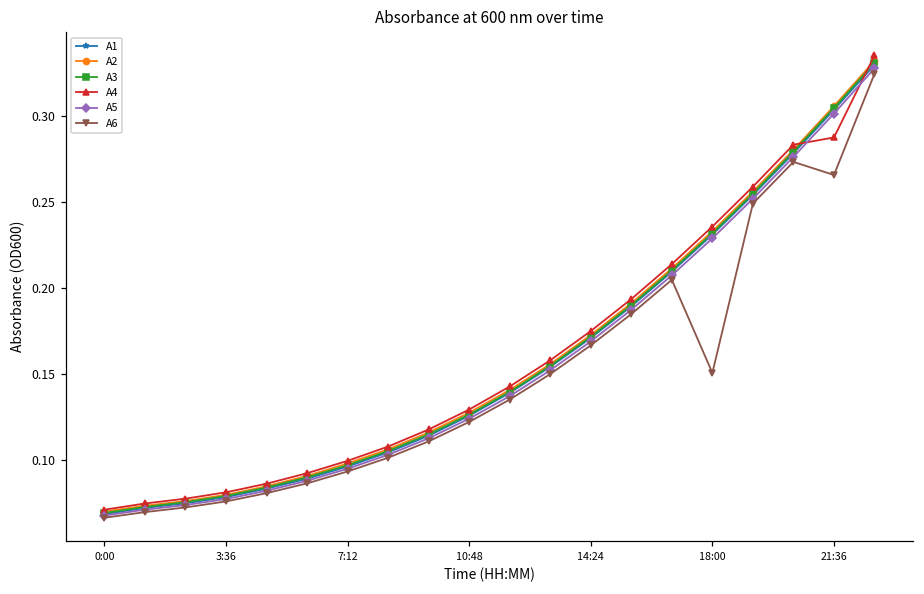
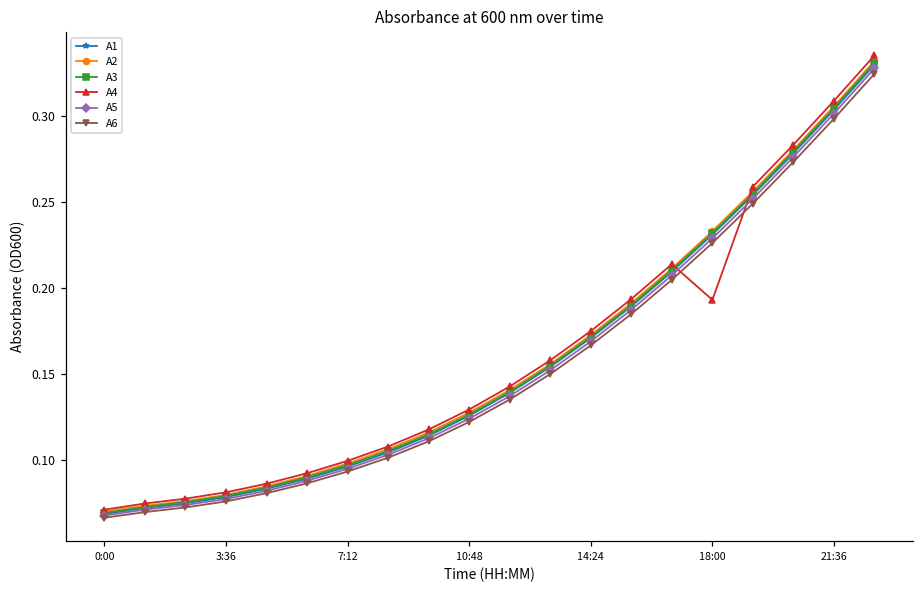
  {
    "A4": {
      "10:48": 0.129,
      "14:24": 0.175,
-     "18:00": 0.236,
-     "21:36": 0.288
+     "18:00": 0.193,
+     "21:36": 0.309
    },
    "A5": {
      "10:48": 0.124,
      "14:24": 0.169,
      "18:00": 0.229,
      "21:36": 0.301
    },
    "A6": {
      "10:48": 0.122,
      "14:24": 0.167,
-     "18:00": 0.151,
-     "21:36": 0.266
+     "18:00": 0.226,
+     "21:36": 0.298
    }
  }
